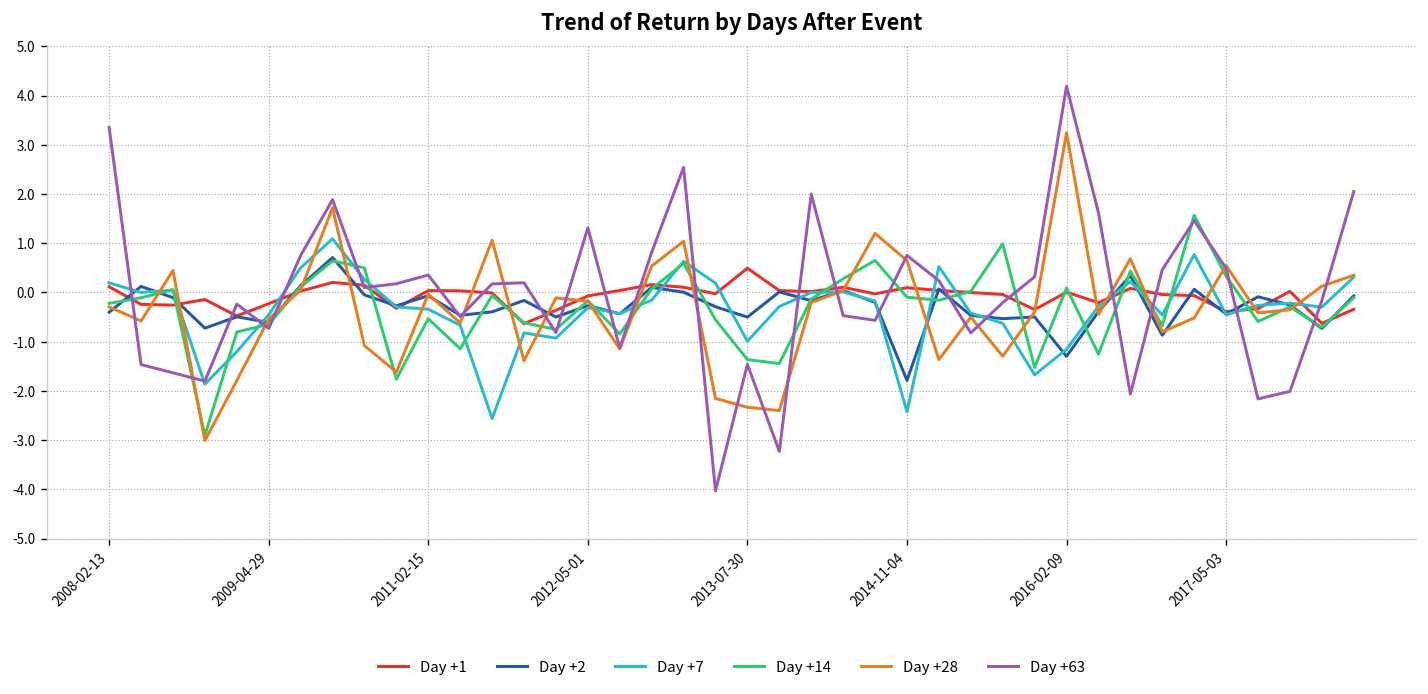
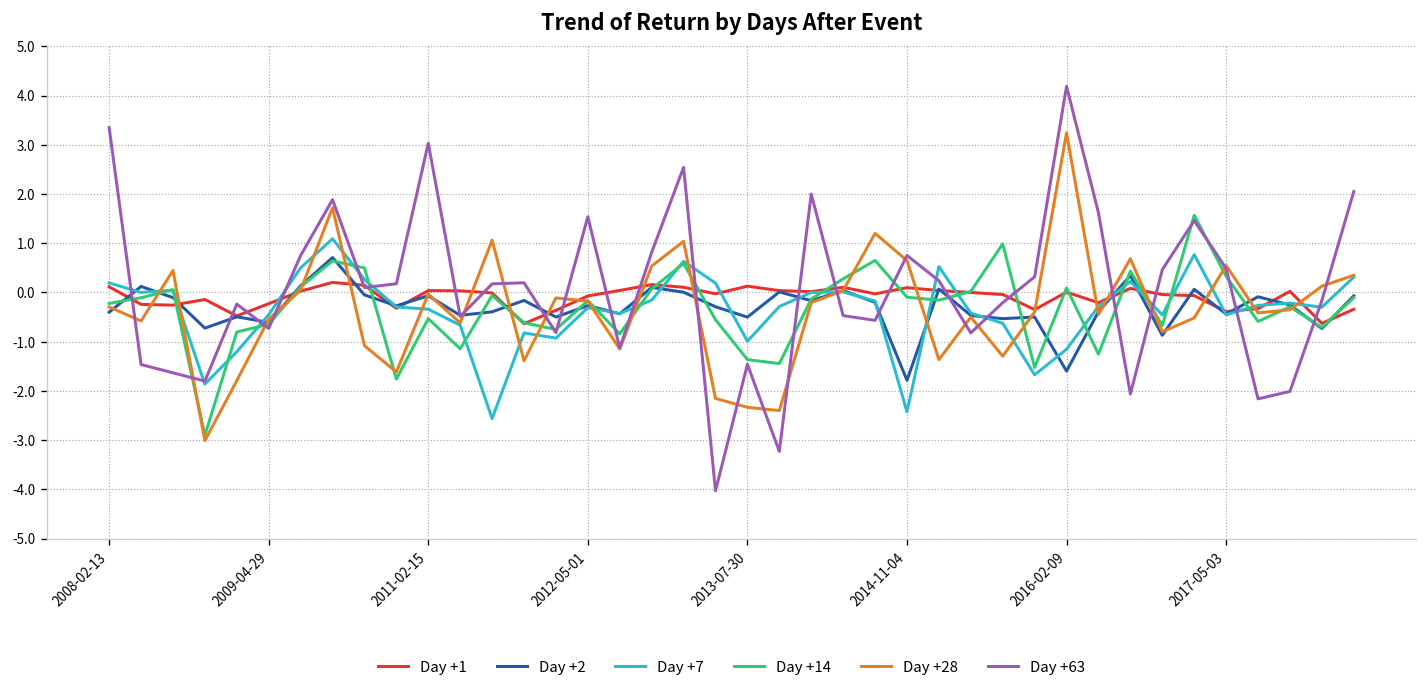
  {
    "Day +1": {
      "2008-02-13": 0.1,
      "2009-04-29": -0.2,
      "2011-02-15": 0.0,
      "2012-05-01": -0.1,
-     "2013-07-30": 0.5,
+     "2013-07-30": 0.1,
      "2014-11-04": 0.1,
      "2016-02-09": 0.0
    },
    "Day +2": {
      "2008-02-13": -0.4,
      "2013-07-30": -0.5,
      "2014-11-04": -1.8,
-     "2016-02-09": -1.3
+     "2016-02-09": -1.6
    },
    "Day +7": {
      "2008-02-13": 0.2,
      "2009-04-29": -0.5,
      "2011-02-15": -0.3,
      "2013-07-30": -1.0,
      "2014-11-04": -2.4,
      "2016-02-09": -1.2
    },
    "Day +14": {
      "2008-02-13": -0.2,
      "2011-02-15": -0.5,
      "2013-07-30": -1.4,
      "2014-11-04": -0.1,
      "2016-02-09": 0.1,
      "2017-05-03": 0.3
    },
    "Day +28": {
      "2008-02-13": -0.3,
      "2009-04-29": -0.5,
      "2013-07-30": -2.3,
      "2014-11-04": 0.6,
      "2016-02-09": 3.2
    },
    "Day +63": {
      "2008-02-13": 3.3,
      "2009-04-29": -0.7,
-     "2011-02-15": 0.4,
-     "2012-05-01": 1.3,
+     "2011-02-15": 3.0,
+     "2012-05-01": 1.5,
      "2013-07-30": -1.5,
      "2014-11-04": 0.8,
      "2016-02-09": 4.2
    }
  }
